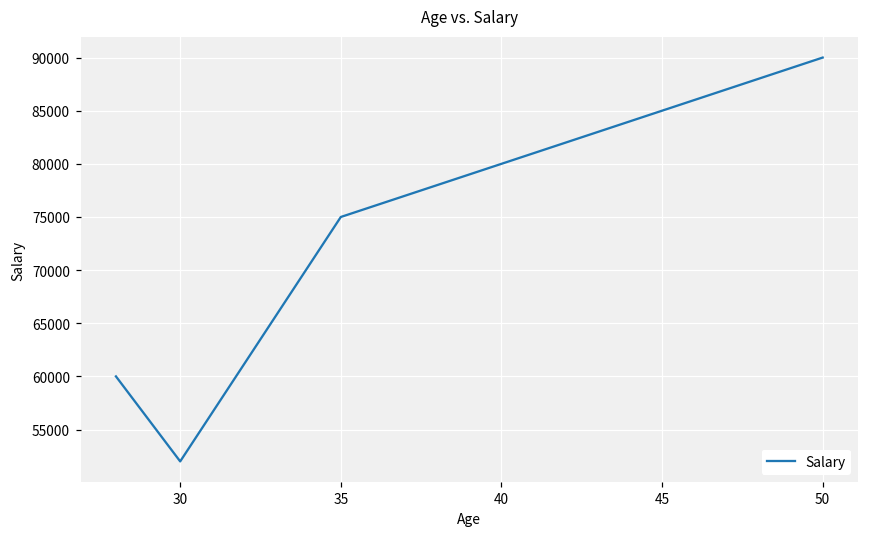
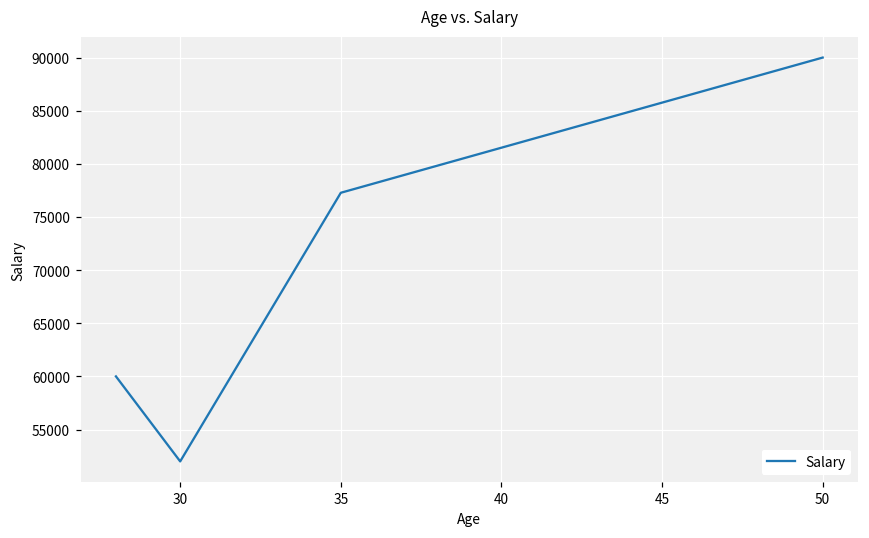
  {
    "30": 52000,
-   "35": 75000,
+   "35": 77000,
    "50": 90000
  }
